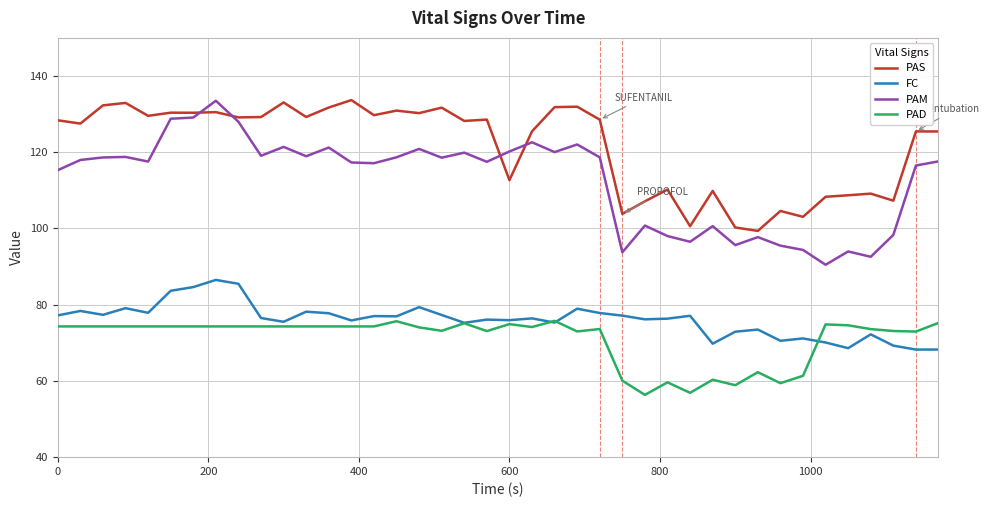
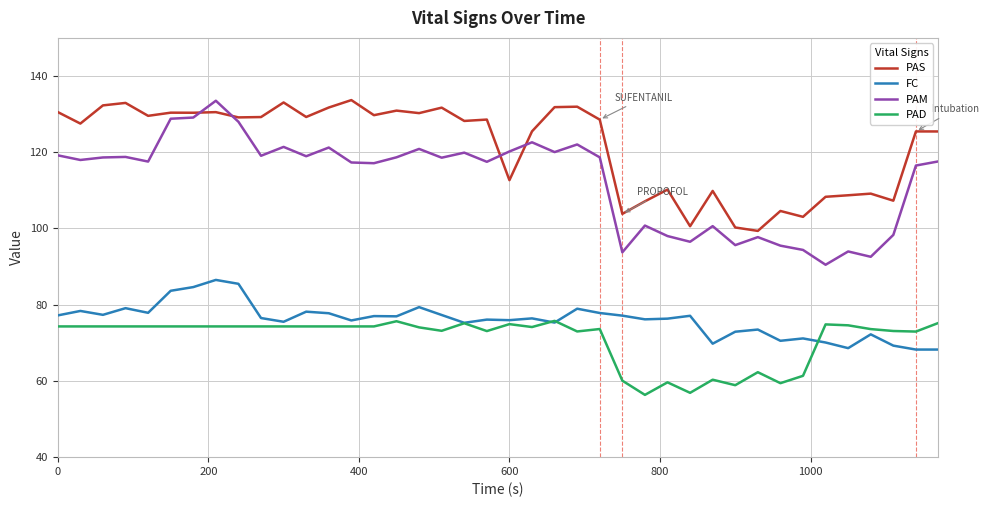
  {
    "PAS": {
-     "0": 128,
+     "0": 131,
      "600": 113
    },
    "FC": {
      "0": 77,
      "600": 76
    },
    "PAM": {
-     "0": 115,
+     "0": 119,
      "600": 120
    },
    "PAD": {
      "0": 74,
      "600": 75
    }
  }
